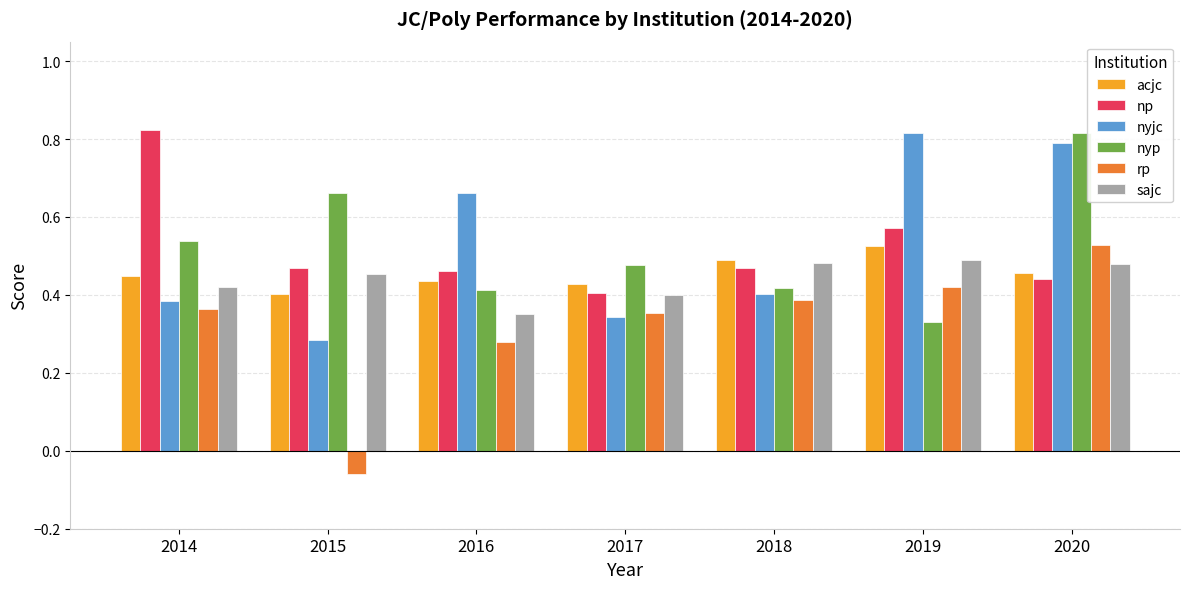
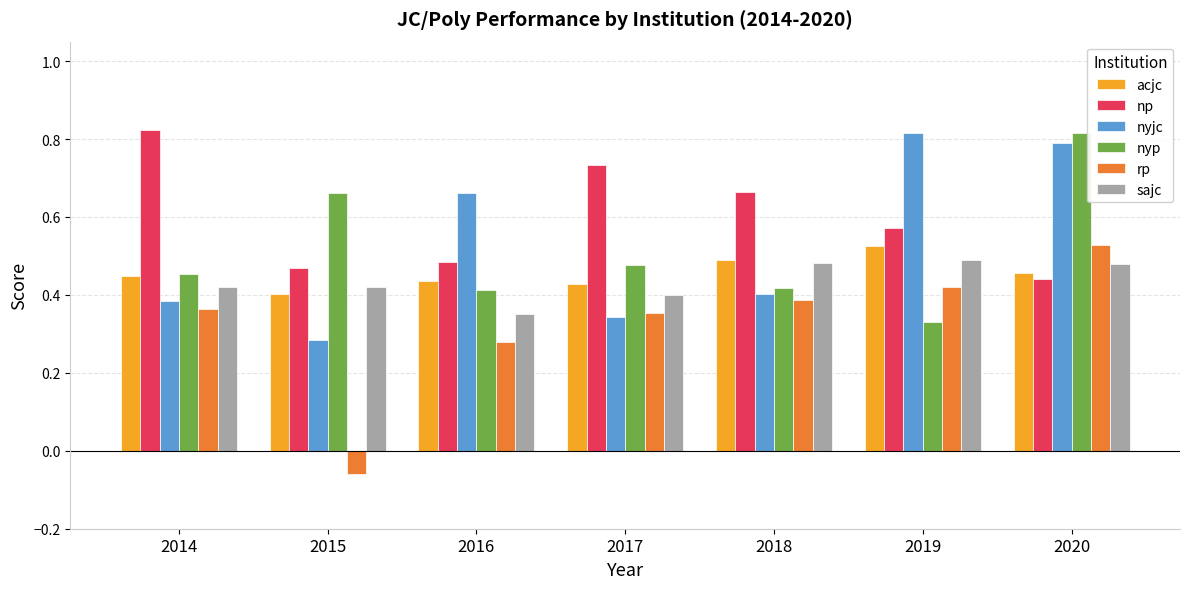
  {
    "np": {
      "2014": 0.82,
      "2015": 0.47,
-     "2016": 0.46,
-     "2017": 0.40,
-     "2018": 0.47,
+     "2016": 0.49,
+     "2017": 0.73,
+     "2018": 0.67,
      "2019": 0.57,
      "2020": 0.44
    },
    "nyjc": {
      "2014": 0.39,
      "2015": 0.28,
      "2016": 0.66,
      "2017": 0.34,
      "2018": 0.40,
      "2019": 0.81,
      "2020": 0.79
    },
    "nyp": {
-     "2014": 0.54,
+     "2014": 0.45,
      "2015": 0.66,
      "2016": 0.41,
      "2017": 0.48,
      "2018": 0.42,
      "2019": 0.33,
      "2020": 0.82
    },
    "sajc": {
      "2014": 0.42,
-     "2015": 0.45,
+     "2015": 0.42,
      "2016": 0.35,
      "2017": 0.40,
      "2018": 0.48,
      "2019": 0.49,
      "2020": 0.48
    }
  }
